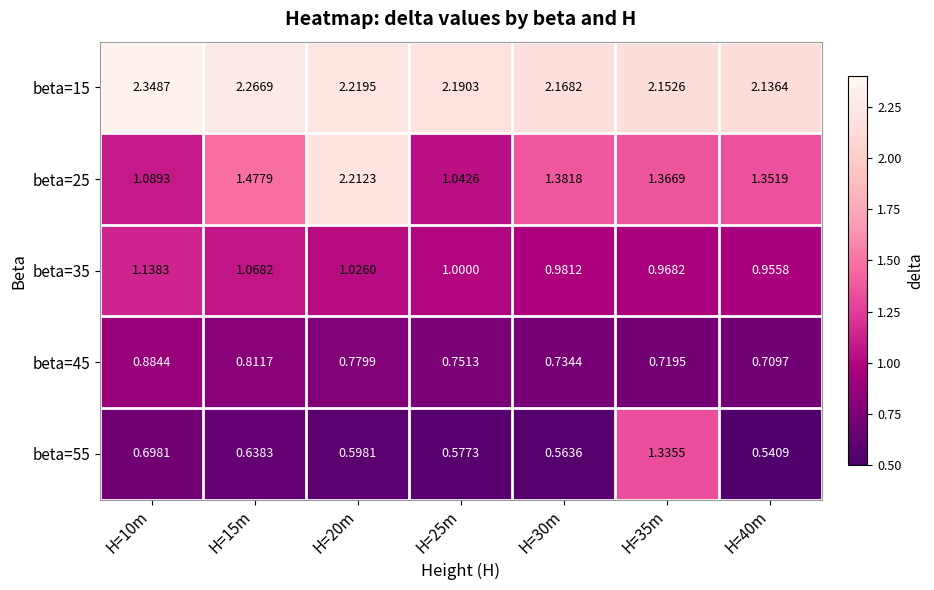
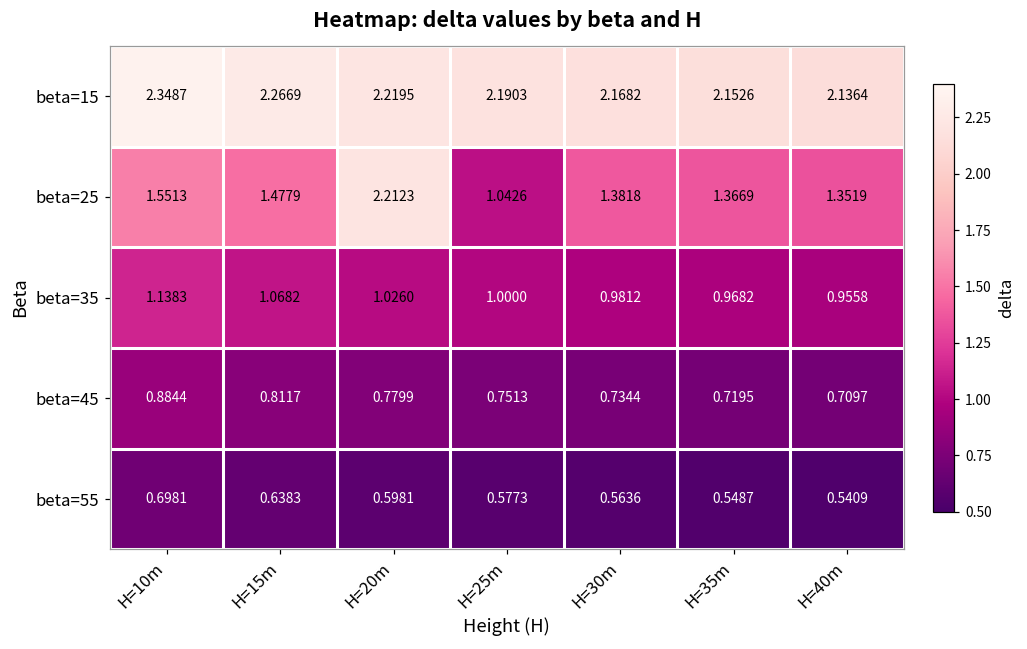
  {
    "beta=15": {
      "H=10m": 2.3487,
      "H=15m": 2.2669,
      "H=20m": 2.2195,
      "H=25m": 2.1903,
      "H=30m": 2.1682,
      "H=35m": 2.1526,
      "H=40m": 2.1364
    },
    "beta=25": {
-     "H=10m": 1.0893,
+     "H=10m": 1.5513,
      "H=15m": 1.4779,
      "H=20m": 2.2123,
      "H=25m": 1.0426,
      "H=30m": 1.3818,
      "H=35m": 1.3669,
      "H=40m": 1.3519
    },
    "beta=35": {
      "H=10m": 1.1383,
      "H=15m": 1.0682,
      "H=20m": 1.0260,
      "H=25m": 1.0000,
      "H=30m": 0.9812,
      "H=35m": 0.9682,
      "H=40m": 0.9558
    },
    "beta=45": {
      "H=10m": 0.8844,
      "H=15m": 0.8117,
      "H=20m": 0.7799,
      "H=25m": 0.7513,
      "H=30m": 0.7344,
      "H=35m": 0.7195,
      "H=40m": 0.7097
    },
    "beta=55": {
      "H=10m": 0.6981,
      "H=15m": 0.6383,
      "H=20m": 0.5981,
      "H=25m": 0.5773,
      "H=30m": 0.5636,
-     "H=35m": 1.3355,
+     "H=35m": 0.5487,
      "H=40m": 0.5409
    }
  }
